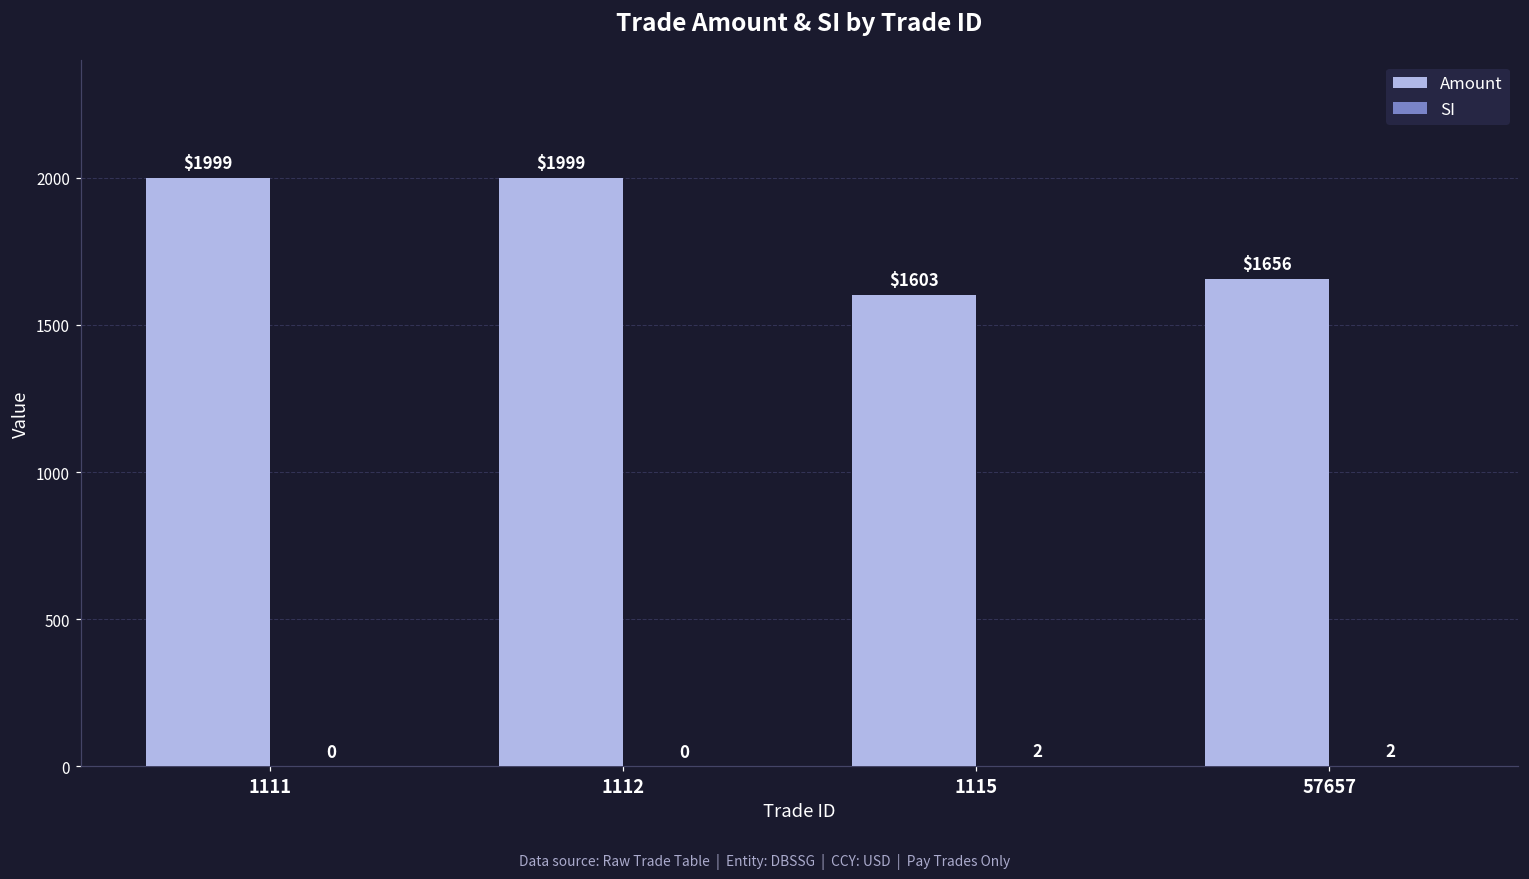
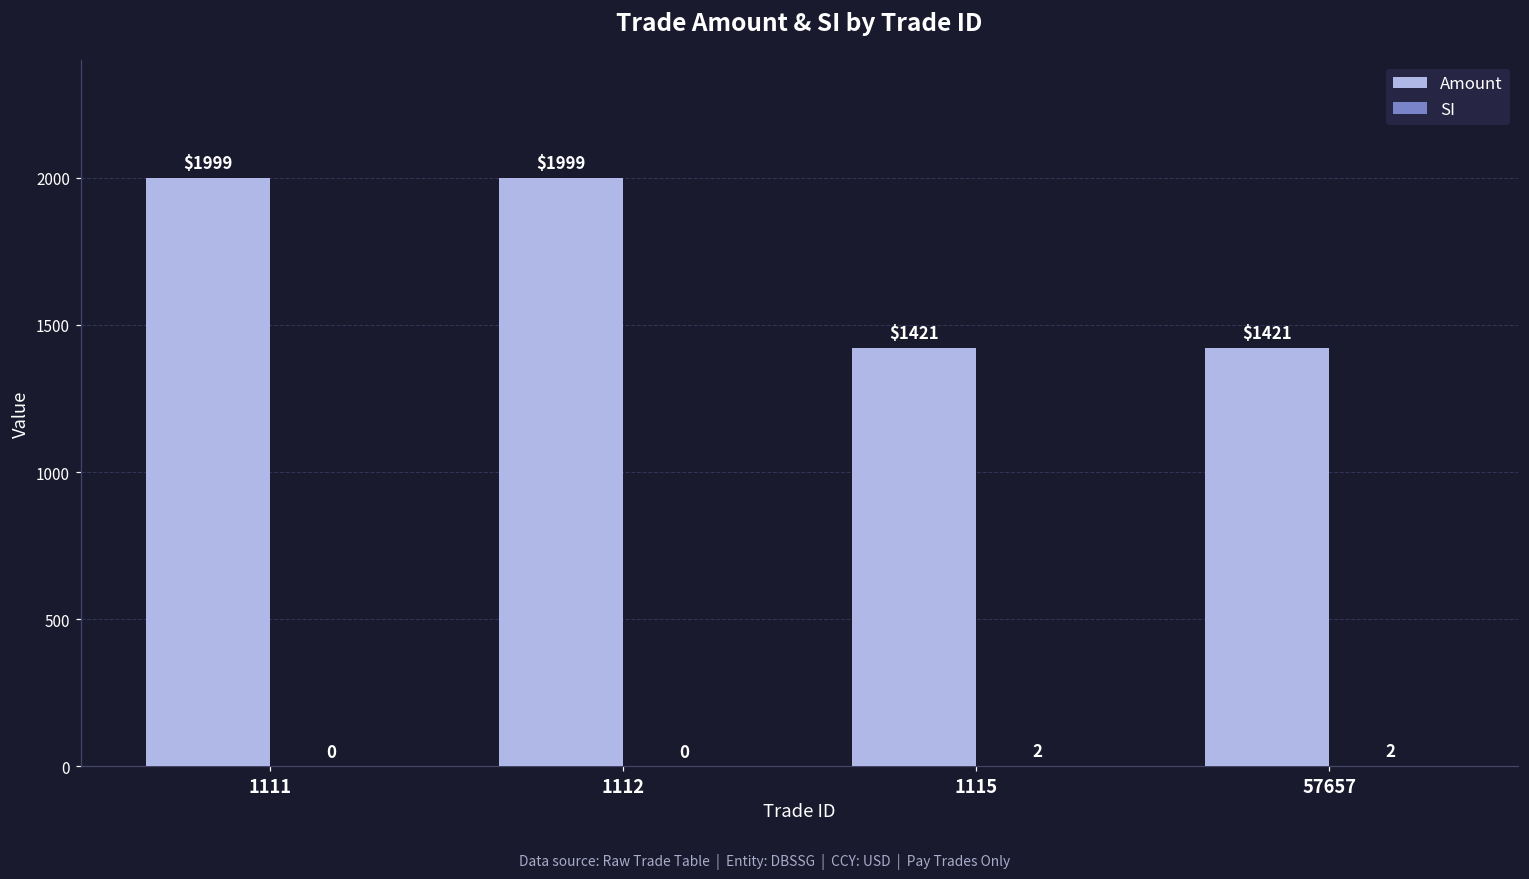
  {
    "Amount": {
      "1111": "$1999",
      "1112": "$1999",
-     "1115": "$1603",
-     "57657": "$1656"
+     "1115": "$1421",
+     "57657": "$1421"
    },
    "SI": {
      "1111": "0",
      "1112": "0",
      "1115": "2",
      "57657": "2"
    }
  }
